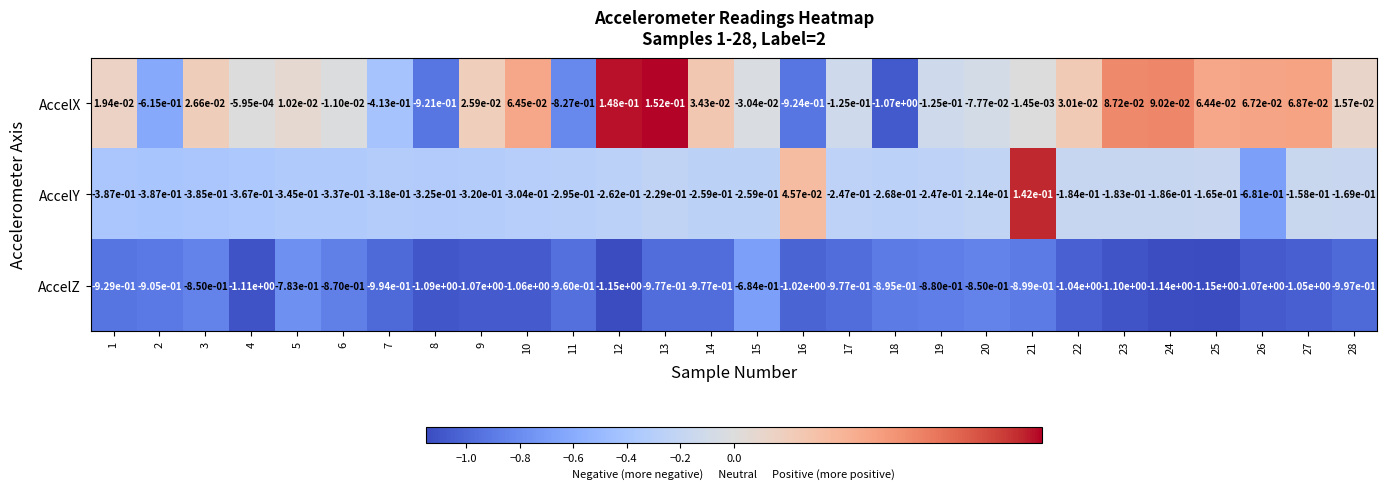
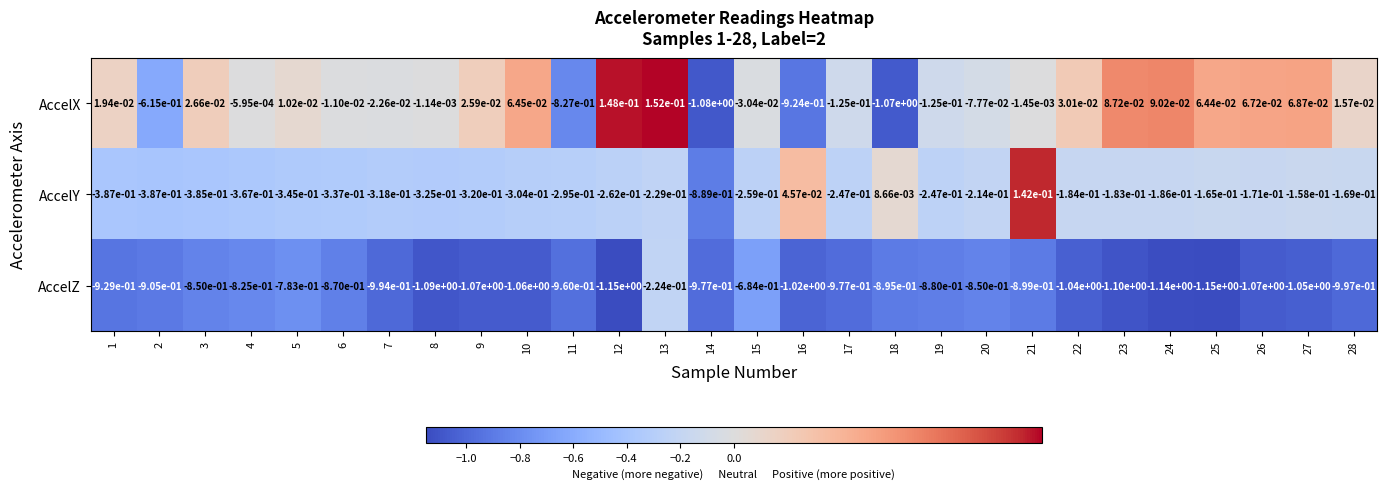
  {
    "AccelX": {
      "1": "1.94e-02",
      "2": "-6.15e-01",
      "3": "2.66e-02",
      "4": "-5.95e-04",
      "5": "1.02e-02",
      "6": "-1.10e-02",
-     "7": "-4.13e-01",
-     "8": "-9.21e-01",
+     "7": "-2.26e-02",
+     "8": "-1.14e-03",
      "9": "2.59e-02",
      "10": "6.45e-02",
      "11": "-8.27e-01",
      "12": "1.48e-01",
      "13": "1.52e-01",
-     "14": "3.43e-02",
+     "14": "-1.08e+00",
      "15": "-3.04e-02",
      "16": "-9.24e-01",
      "17": "-1.25e-01",
      "18": "-1.07e+00",
      "19": "-1.25e-01",
      "20": "-7.77e-02",
      "21": "-1.45e-03",
      "22": "3.01e-02",
      "23": "8.72e-02",
      "24": "9.02e-02",
      "25": "6.44e-02",
      "26": "6.72e-02",
      "27": "6.87e-02",
      "28": "1.57e-02"
    },
    "AccelY": {
      "1": "-3.87e-01",
      "2": "-3.87e-01",
      "3": "-3.85e-01",
      "4": "-3.67e-01",
      "5": "-3.45e-01",
      "6": "-3.37e-01",
      "7": "-3.18e-01",
      "8": "-3.25e-01",
      "9": "-3.20e-01",
      "10": "-3.04e-01",
      "11": "-2.95e-01",
      "12": "-2.62e-01",
      "13": "-2.29e-01",
-     "14": "-2.59e-01",
+     "14": "-8.89e-01",
      "15": "-2.59e-01",
      "16": "4.57e-02",
      "17": "-2.47e-01",
-     "18": "-2.68e-01",
+     "18": "8.66e-03",
      "19": "-2.47e-01",
      "20": "-2.14e-01",
      "21": "1.42e-01",
      "22": "-1.84e-01",
      "23": "-1.83e-01",
      "24": "-1.86e-01",
      "25": "-1.65e-01",
-     "26": "-6.81e-01",
+     "26": "-1.71e-01",
      "27": "-1.58e-01",
      "28": "-1.69e-01"
    },
    "AccelZ": {
      "1": "-9.29e-01",
      "2": "-9.05e-01",
      "3": "-8.50e-01",
-     "4": "-1.11e+00",
+     "4": "-8.25e-01",
      "5": "-7.83e-01",
      "6": "-8.70e-01",
      "7": "-9.94e-01",
      "8": "-1.09e+00",
      "9": "-1.07e+00",
      "10": "-1.06e+00",
      "11": "-9.60e-01",
      "12": "-1.15e+00",
-     "13": "-9.77e-01",
+     "13": "-2.24e-01",
      "14": "-9.77e-01",
      "15": "-6.84e-01",
      "16": "-1.02e+00",
      "17": "-9.77e-01",
      "18": "-8.95e-01",
      "19": "-8.80e-01",
      "20": "-8.50e-01",
      "21": "-8.99e-01",
      "22": "-1.04e+00",
      "23": "-1.10e+00",
      "24": "-1.14e+00",
      "25": "-1.15e+00",
      "26": "-1.07e+00",
      "27": "-1.05e+00",
      "28": "-9.97e-01"
    }
  }
